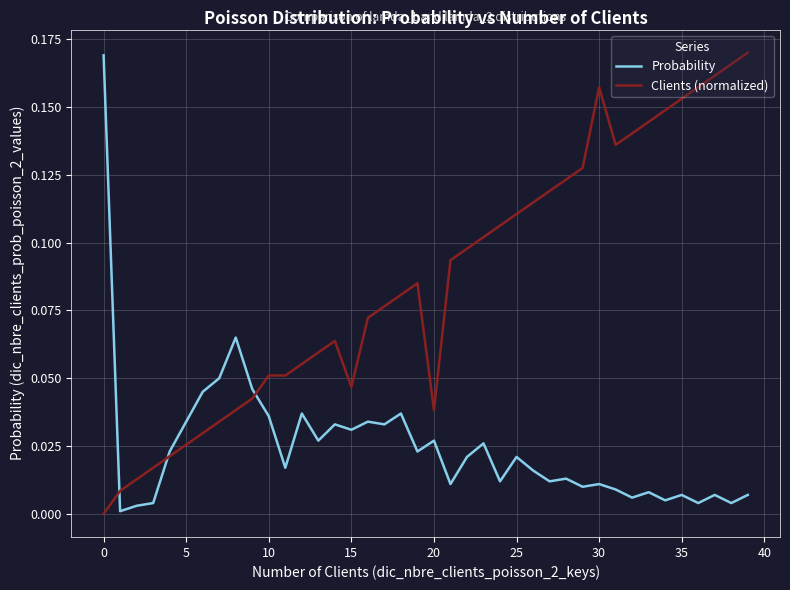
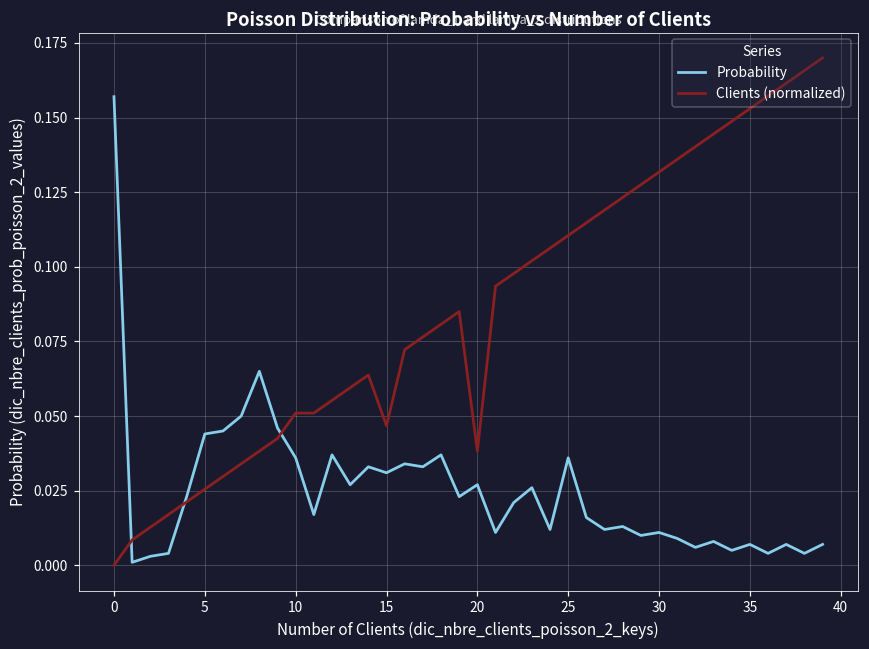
  {
    "Probability": {
-     "0": 0.169,
-     "5": 0.034,
+     "0": 0.157,
+     "5": 0.044,
      "10": 0.036,
      "15": 0.031,
      "20": 0.027,
-     "25": 0.021,
+     "25": 0.036,
      "30": 0.011,
      "35": 0.007
    },
    "Clients (normalized)": {
      "0": 0.000,
      "5": 0.026,
      "10": 0.051,
      "15": 0.047,
      "20": 0.038,
      "25": 0.111,
-     "30": 0.157,
+     "30": 0.132,
      "35": 0.153
    }
  }
